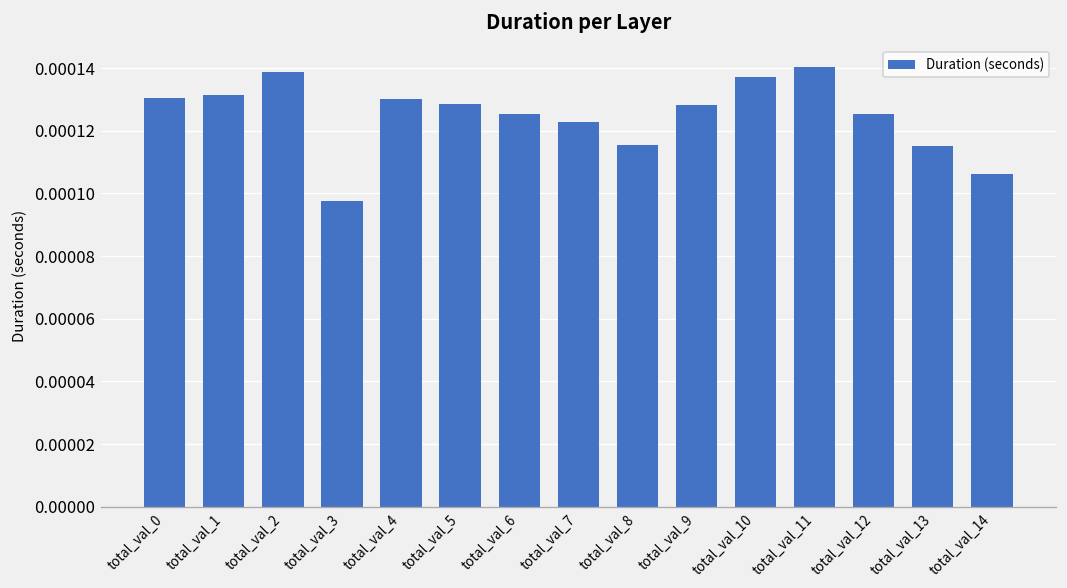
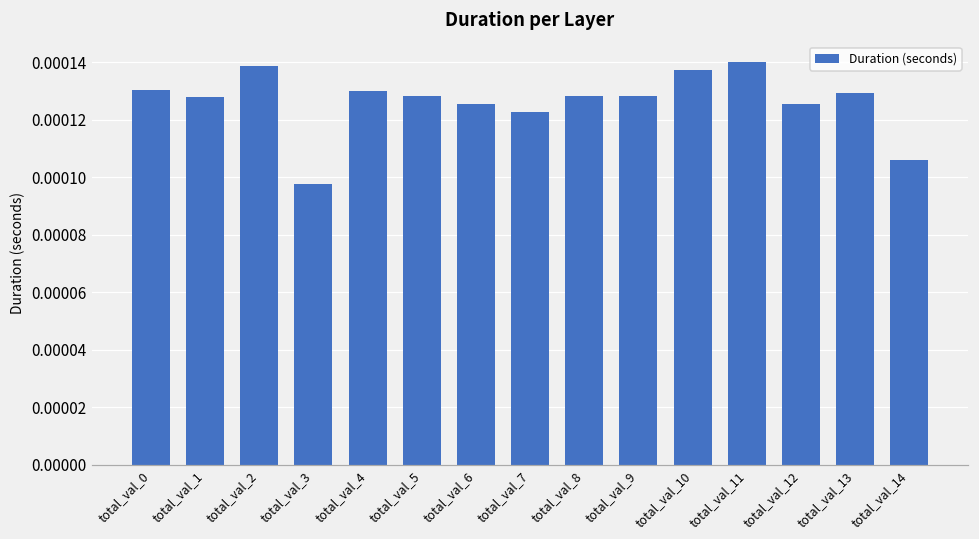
  {
    "total_val_0": 0.000130,
-   "total_val_1": 0.000131,
+   "total_val_1": 0.000128,
    "total_val_2": 0.000139,
    "total_val_3": 0.000098,
    "total_val_4": 0.000130,
    "total_val_5": 0.000128,
    "total_val_6": 0.000125,
    "total_val_7": 0.000123,
-   "total_val_8": 0.000116,
+   "total_val_8": 0.000128,
    "total_val_9": 0.000128,
    "total_val_10": 0.000137,
    "total_val_11": 0.000140,
    "total_val_12": 0.000125,
-   "total_val_13": 0.000115,
+   "total_val_13": 0.000129,
    "total_val_14": 0.000106
  }
